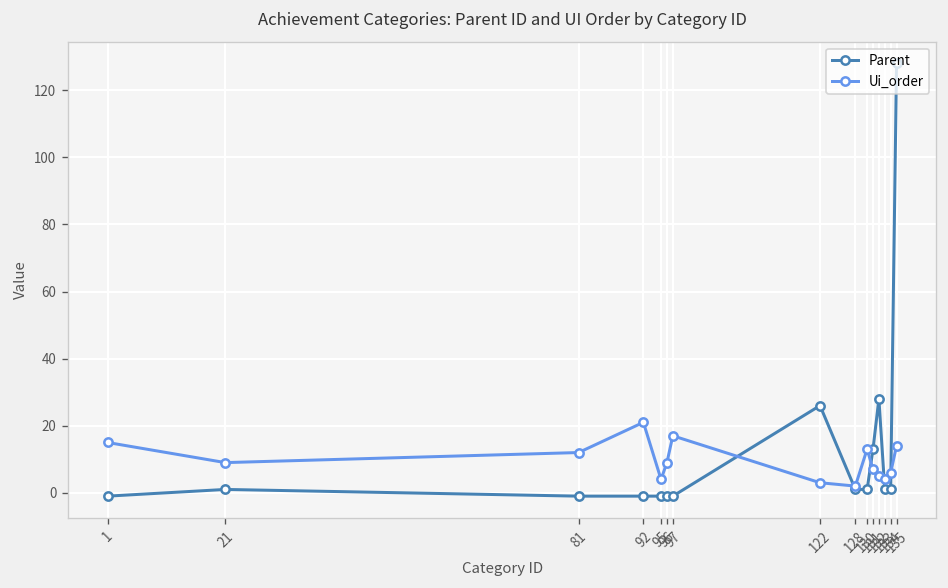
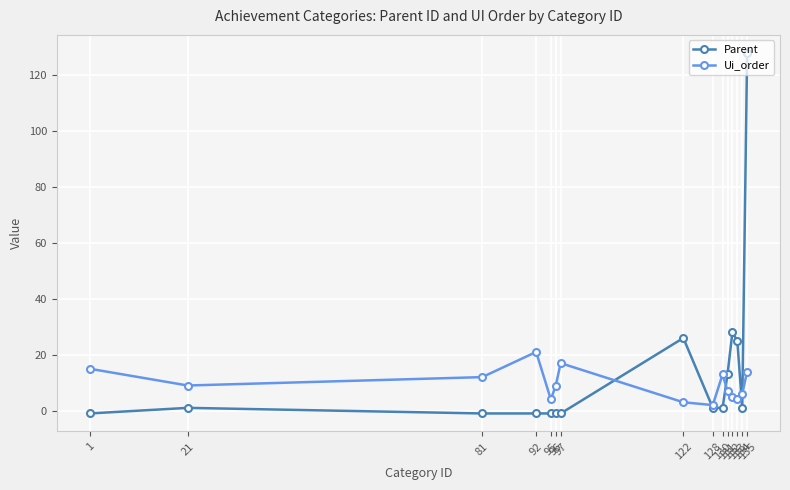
  {
    "Parent": {
      "1": -1,
      "21": 1,
      "81": -1,
      "92": -1,
      "95": -1,
      "96": -1,
      "97": -1,
      "122": 26,
      "128": 1,
      "130": 1,
      "131": 13,
      "132": 28,
-     "133": 1,
+     "133": 25,
      "134": 1
    },
    "Ui_order": {
      "1": 15,
      "21": 9,
      "81": 12,
      "92": 21,
      "95": 4,
      "96": 9,
      "97": 17,
      "122": 3,
      "128": 2,
      "130": 13,
      "131": 7,
      "132": 5,
      "133": 4,
      "134": 6,
      "135": 14
    }
  }
